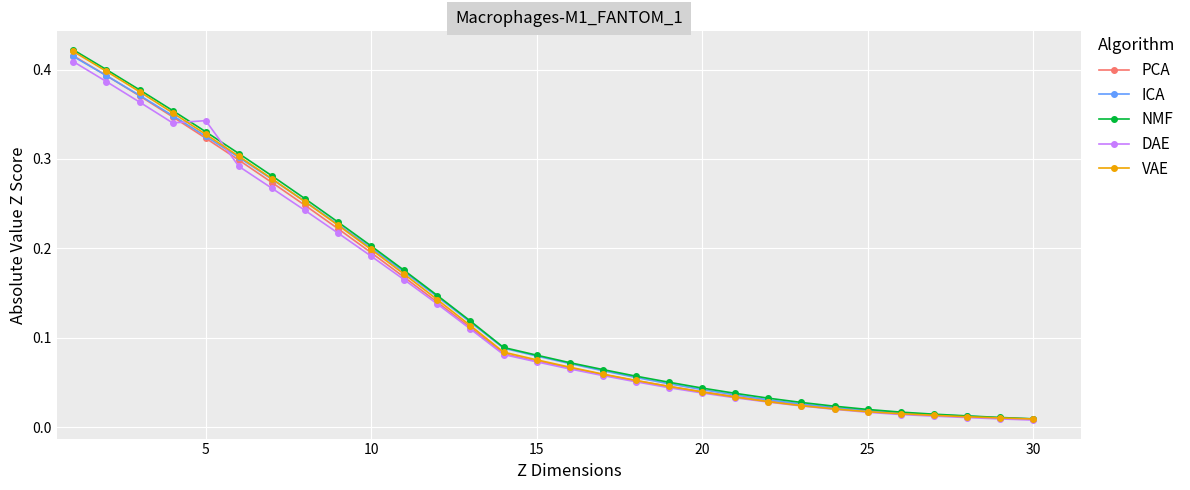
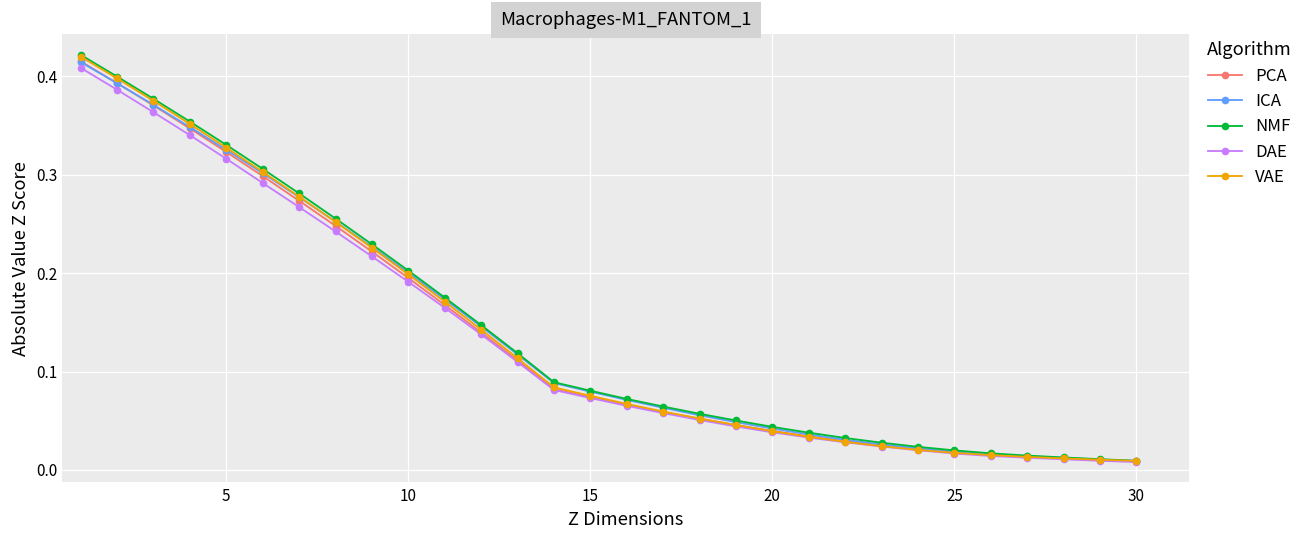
  {
    "PCA": {
      "10": 0.20
    },
    "DAE": {
-     "5": 0.34,
+     "5": 0.32,
      "10": 0.19
    }
  }
